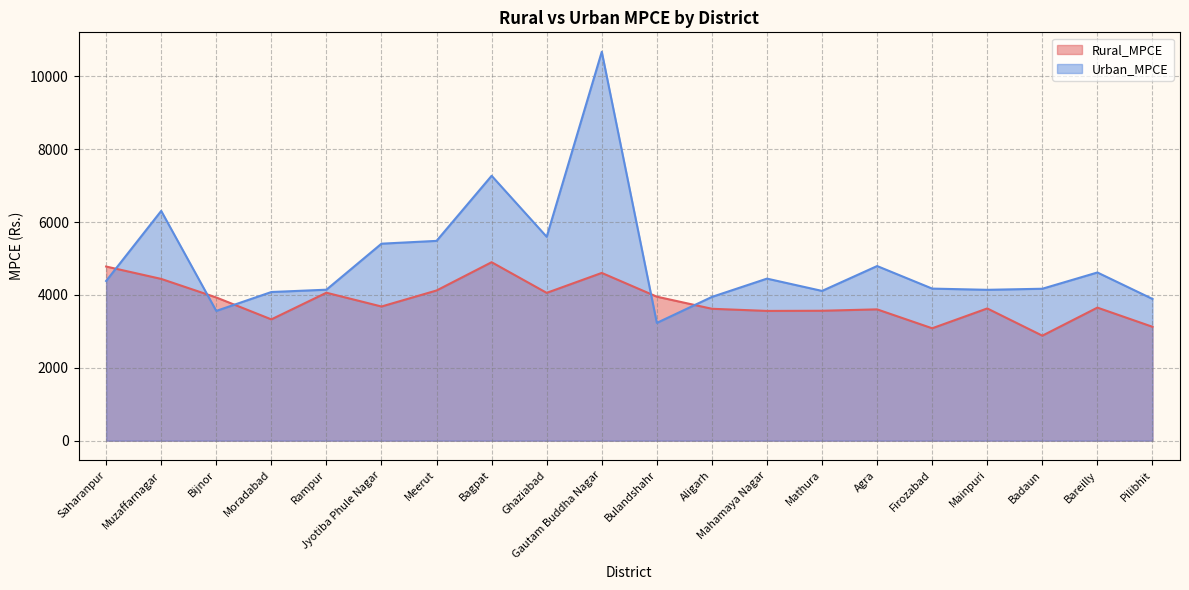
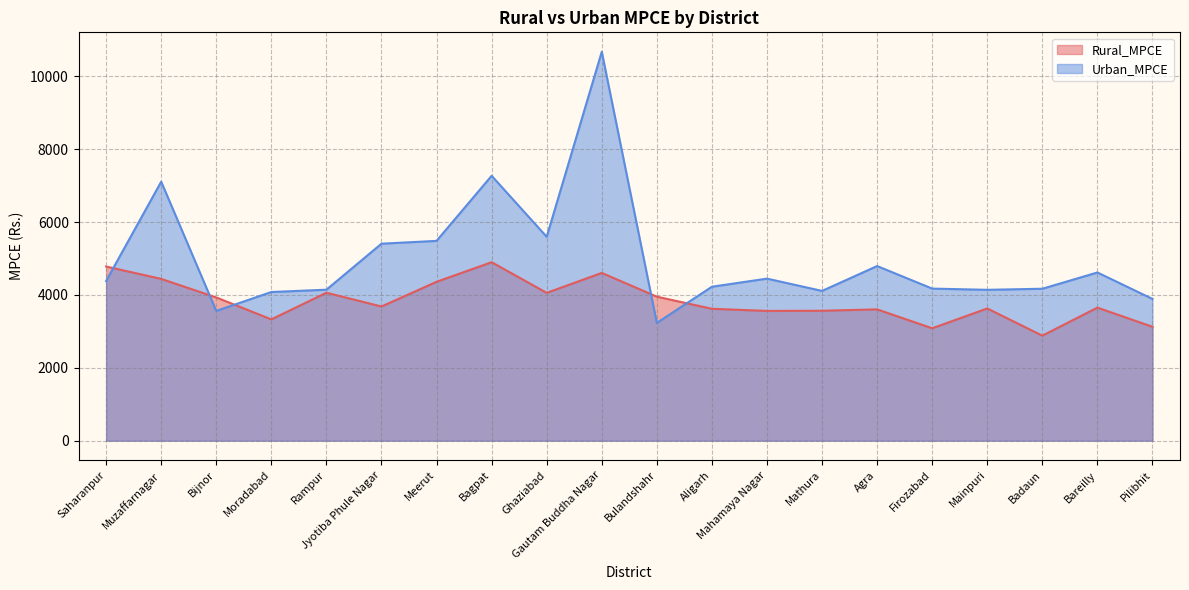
  {
    "Rural_MPCE": {
      "Saharanpur": 4800,
      "Muzaffarnagar": 4400,
      "Bijnor": 3900,
      "Moradabad": 3300,
      "Rampur": 4100,
      "Jyotiba Phule Nagar": 3700,
-     "Meerut": 4100,
+     "Meerut": 4400,
      "Bagpat": 4900,
      "Ghaziabad": 4100,
      "Gautam Buddha Nagar": 4600,
      "Bulandshahr": 4000,
      "Aligarh": 3600,
      "Mahamaya Nagar": 3600,
      "Mathura": 3600,
      "Agra": 3600,
      "Firozabad": 3100,
      "Mainpuri": 3600,
      "Badaun": 2900,
      "Bareilly": 3700,
      "Pilibhit": 3100
    },
    "Urban_MPCE": {
      "Saharanpur": 4400,
-     "Muzaffarnagar": 6300,
+     "Muzaffarnagar": 7100,
      "Bijnor": 3600,
      "Moradabad": 4100,
      "Rampur": 4100,
      "Jyotiba Phule Nagar": 5400,
      "Meerut": 5500,
      "Bagpat": 7300,
      "Ghaziabad": 5600,
      "Gautam Buddha Nagar": 10700,
      "Bulandshahr": 3200,
-     "Aligarh": 3900,
+     "Aligarh": 4200,
      "Mahamaya Nagar": 4400,
      "Mathura": 4100,
      "Agra": 4800,
      "Firozabad": 4200,
      "Mainpuri": 4100,
      "Badaun": 4200,
      "Bareilly": 4600,
      "Pilibhit": 3900
    }
  }
